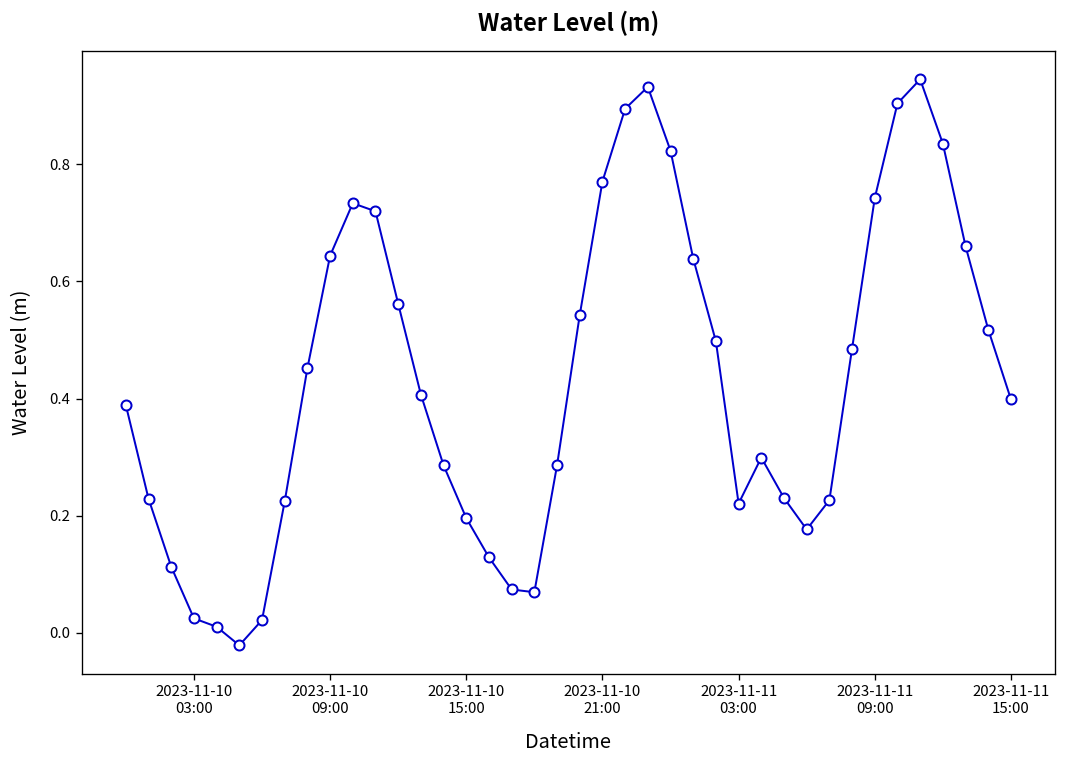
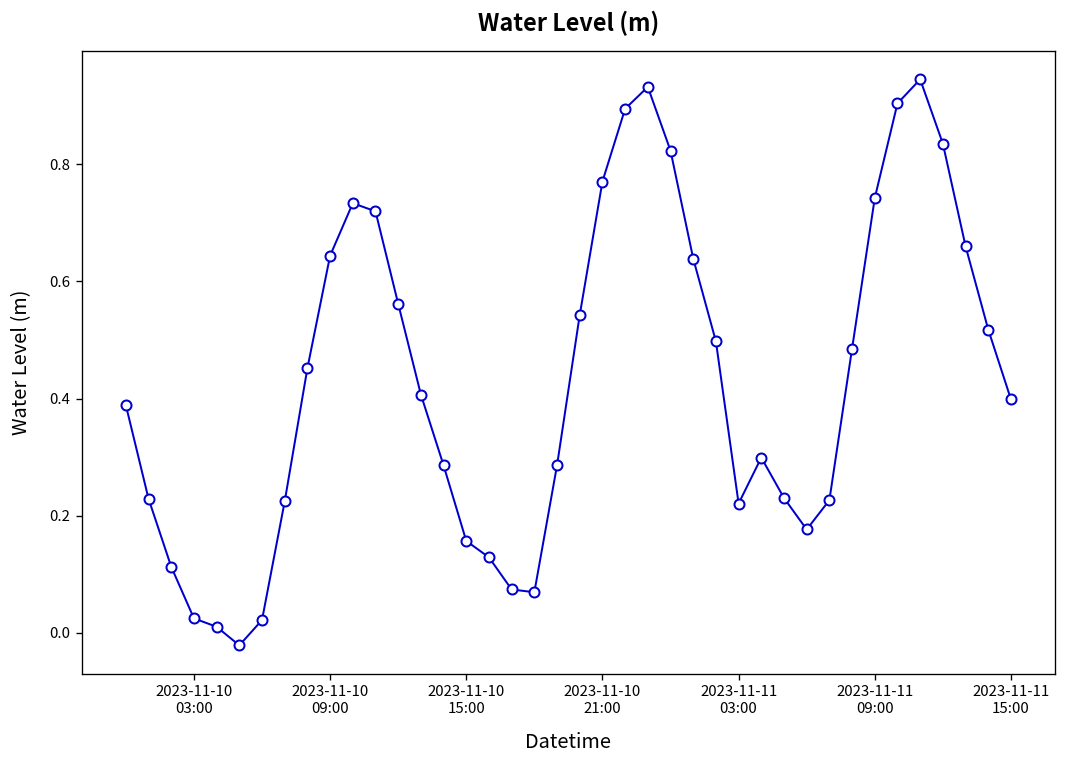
  {
    "2023-11-10 03:00": 0.02,
    "2023-11-10 09:00": 0.64,
-   "2023-11-10 15:00": 0.20,
+   "2023-11-10 15:00": 0.16,
    "2023-11-10 21:00": 0.77,
    "2023-11-11 03:00": 0.22,
    "2023-11-11 09:00": 0.74,
    "2023-11-11 15:00": 0.40
  }
